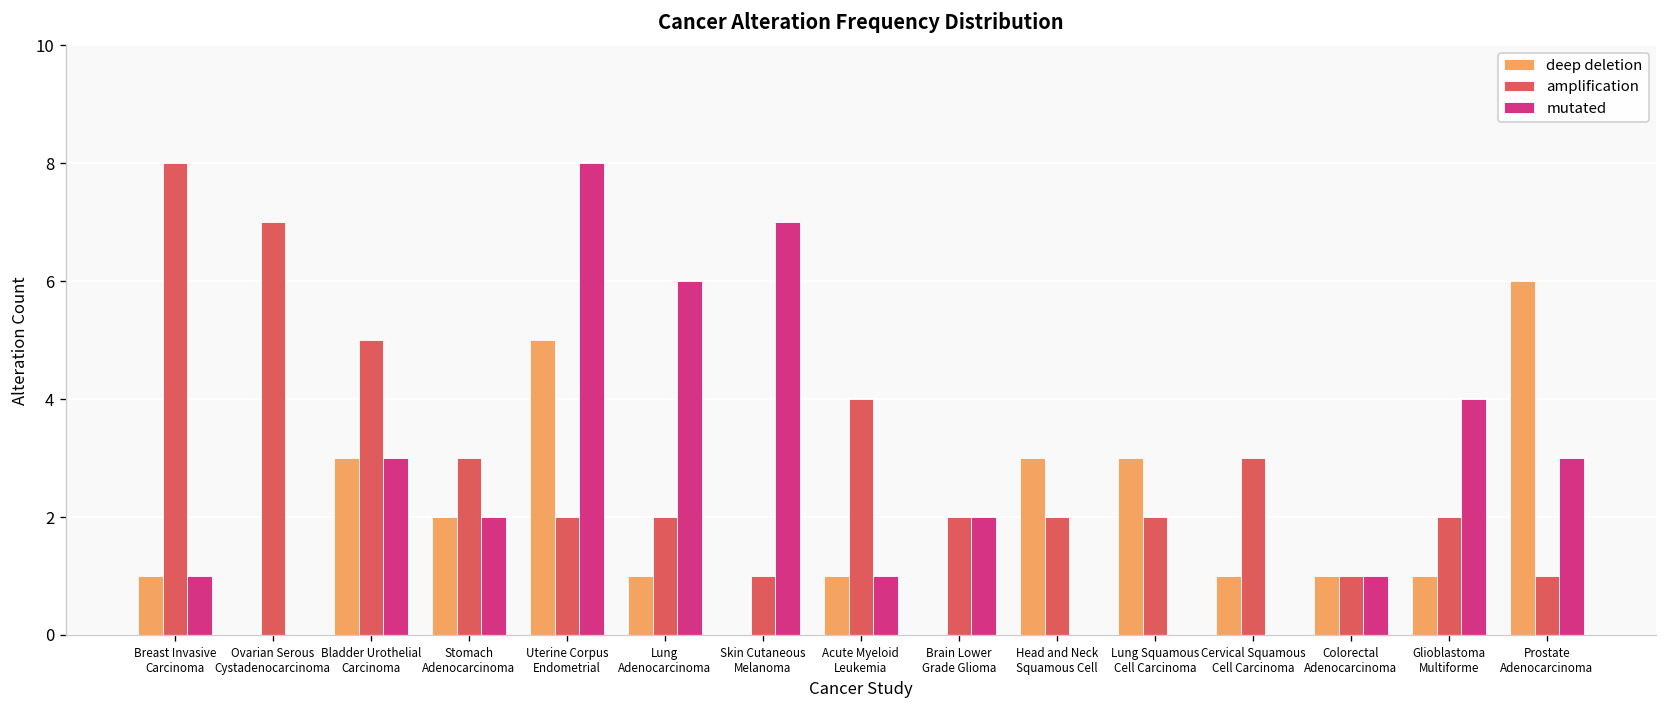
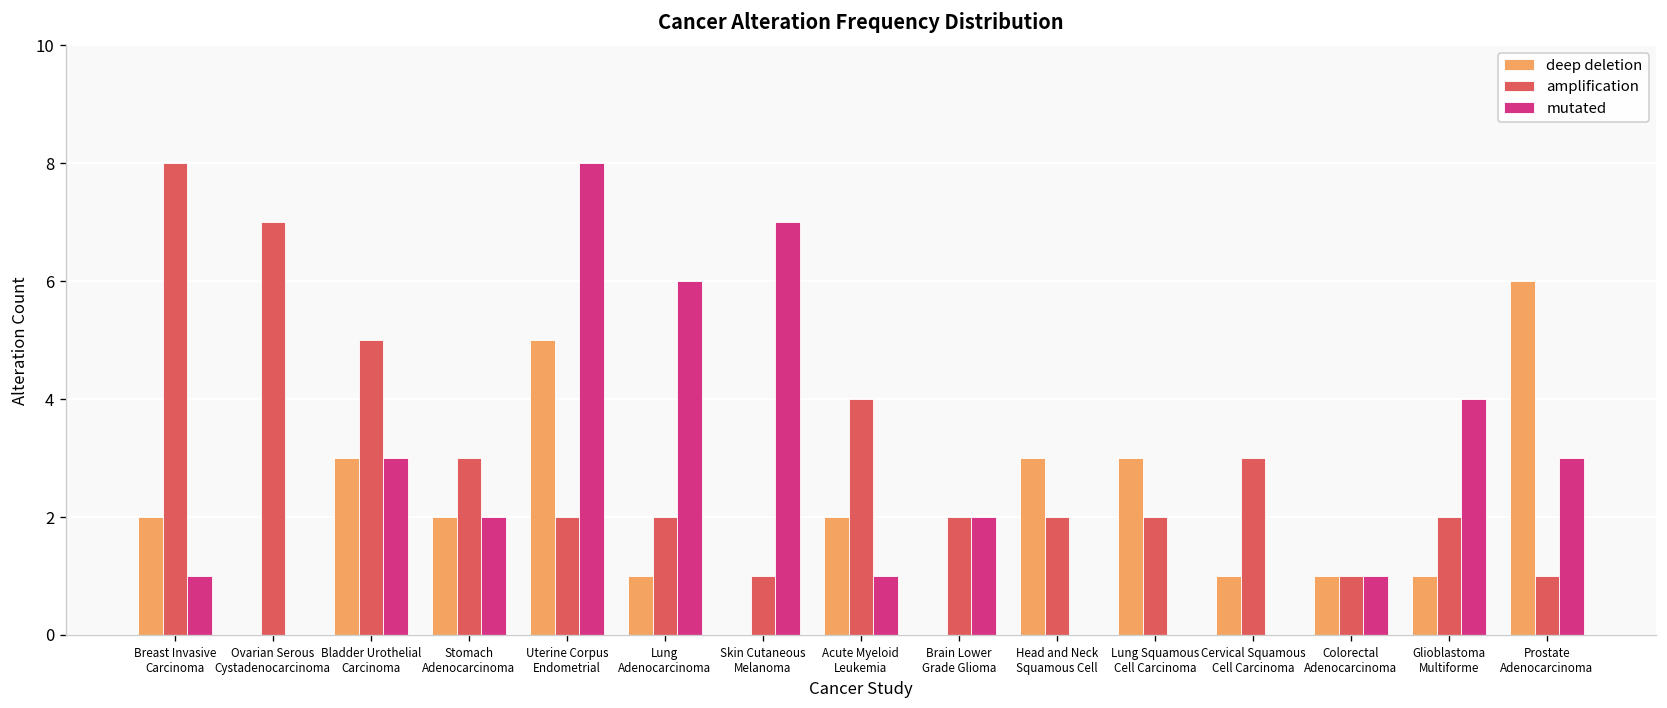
  {
    "deep deletion": {
-     "Breast Invasive Carcinoma": 1,
+     "Breast Invasive Carcinoma": 2,
      "Ovarian Serous Cystadenocarcinoma": 0,
      "Bladder Urothelial Carcinoma": 3,
      "Stomach Adenocarcinoma": 2,
      "Uterine Corpus Endometrial": 5,
      "Lung Adenocarcinoma": 1,
      "Skin Cutaneous Melanoma": 0,
-     "Acute Myeloid Leukemia": 1,
+     "Acute Myeloid Leukemia": 2,
      "Brain Lower Grade Glioma": 0,
      "Head and Neck Squamous Cell": 3,
      "Lung Squamous Cell Carcinoma": 3,
      "Cervical Squamous Cell Carcinoma": 1,
      "Colorectal Adenocarcinoma": 1,
      "Glioblastoma Multiforme": 1,
      "Prostate Adenocarcinoma": 6
    }
  }
